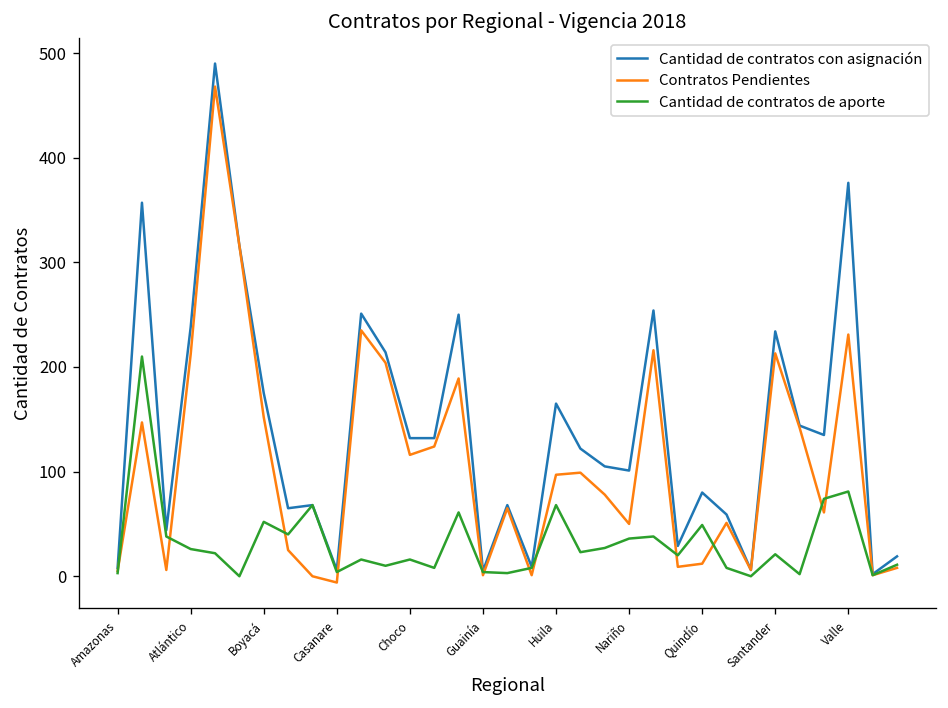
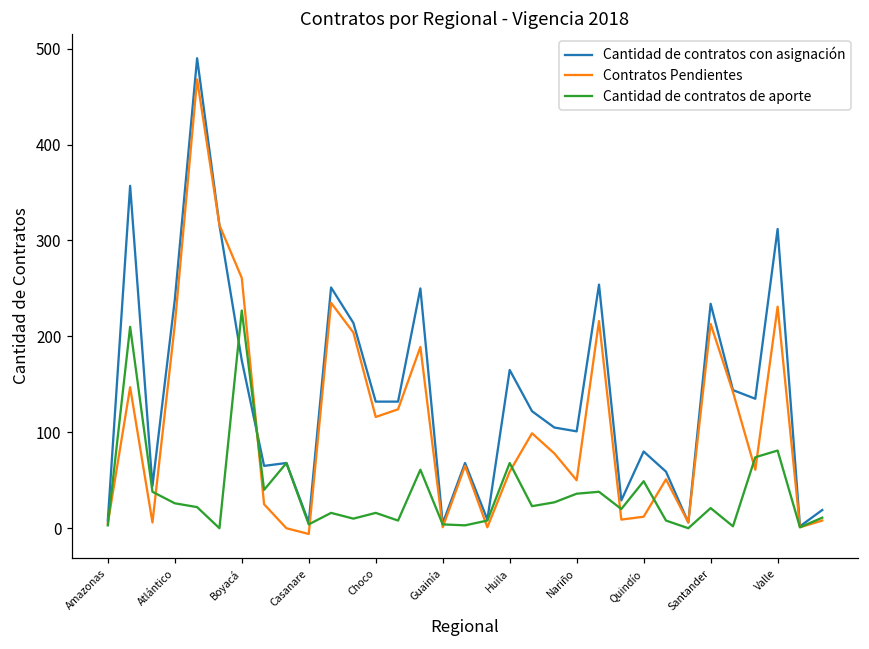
  {
    "Cantidad de contratos con asignación": {
      "Amazonas": 10,
      "Atlántico": 240,
      "Boyacá": 180,
      "Choco": 130,
      "Huila": 170,
      "Nariño": 100,
      "Quindío": 80,
      "Santander": 230,
-     "Valle": 380
+     "Valle": 310
    },
    "Contratos Pendientes": {
      "Atlántico": 210,
-     "Boyacá": 150,
+     "Boyacá": 260,
      "Casanare": -10,
      "Choco": 120,
      "Guainía": 0,
-     "Huila": 100,
+     "Huila": 60,
      "Nariño": 50,
      "Quindío": 10,
      "Santander": 210,
      "Valle": 230
    },
    "Cantidad de contratos de aporte": {
      "Atlántico": 30,
-     "Boyacá": 50,
+     "Boyacá": 230,
      "Choco": 20,
      "Huila": 70,
      "Nariño": 40,
      "Quindío": 50,
      "Santander": 20,
      "Valle": 80
    }
  }
